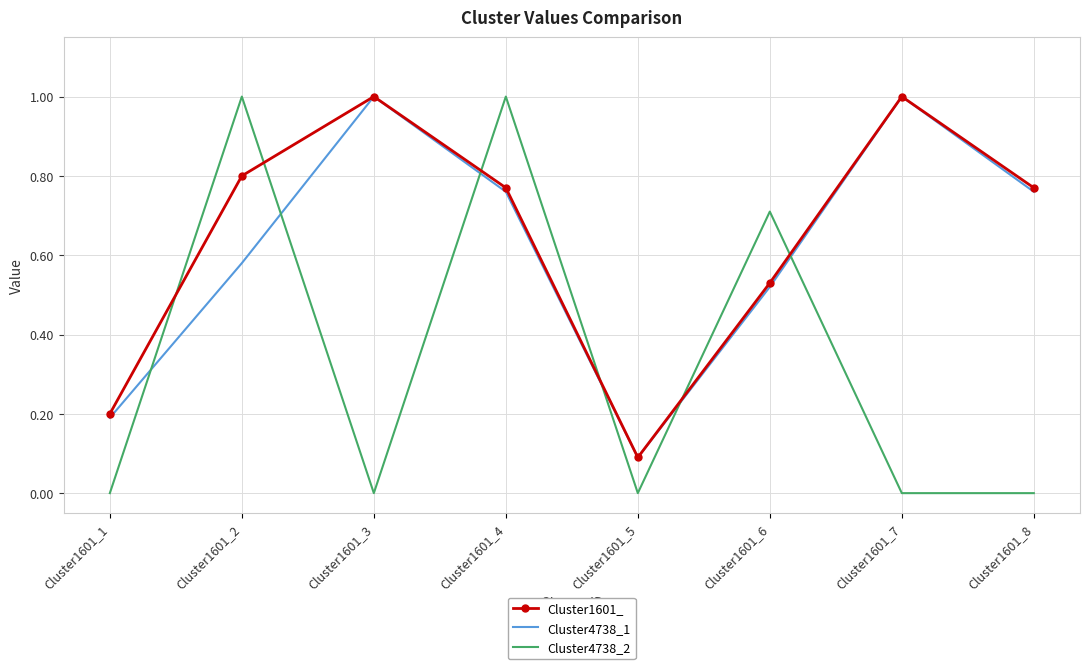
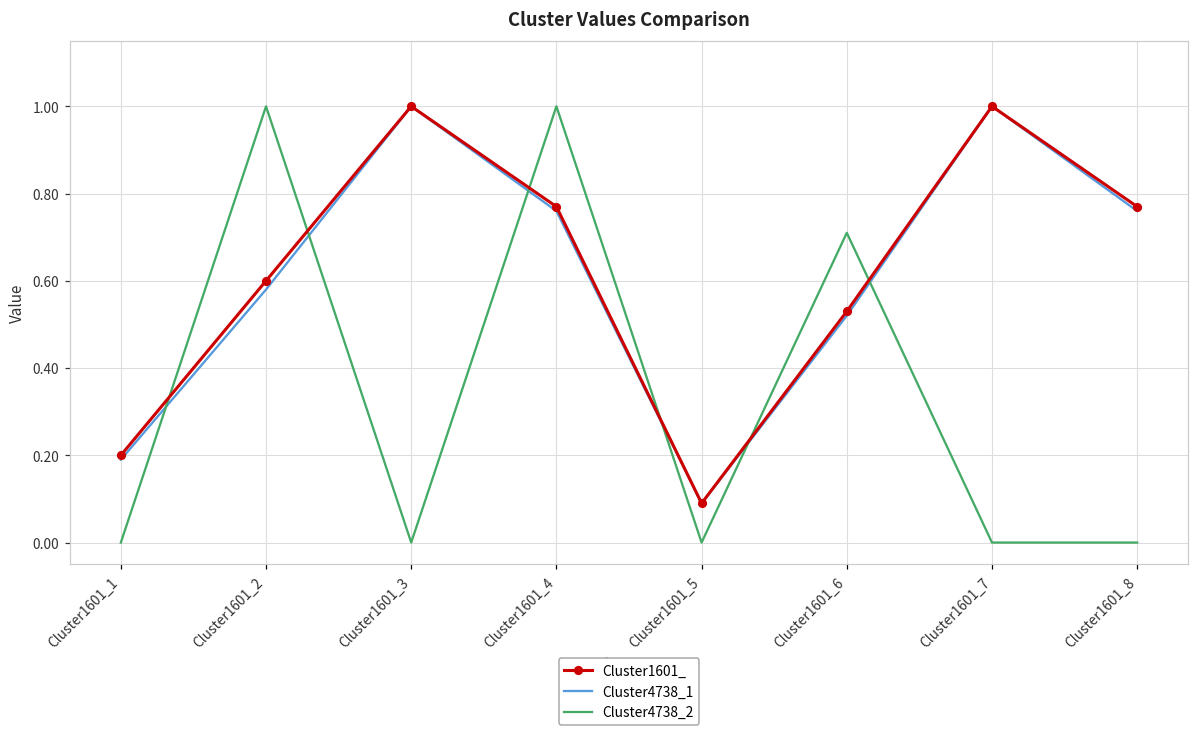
  {
    "Cluster1601_": {
      "Cluster1601_1": 0.2,
-     "Cluster1601_2": 0.8,
+     "Cluster1601_2": 0.6,
      "Cluster1601_4": 0.77,
      "Cluster1601_6": 0.53,
      "Cluster1601_8": 0.77
    },
    "Cluster4738_1": {
      "Cluster1601_1": 0.19,
      "Cluster1601_2": 0.58,
      "Cluster1601_4": 0.76,
      "Cluster1601_6": 0.52,
      "Cluster1601_8": 0.76
    },
    "Cluster4738_2": {
      "Cluster1601_1": 0.0,
      "Cluster1601_2": 1.0,
      "Cluster1601_3": 0.0,
      "Cluster1601_4": 1.0,
      "Cluster1601_5": 0.0,
      "Cluster1601_6": 0.71,
      "Cluster1601_7": 0.0,
      "Cluster1601_8": 0.0
    }
  }
